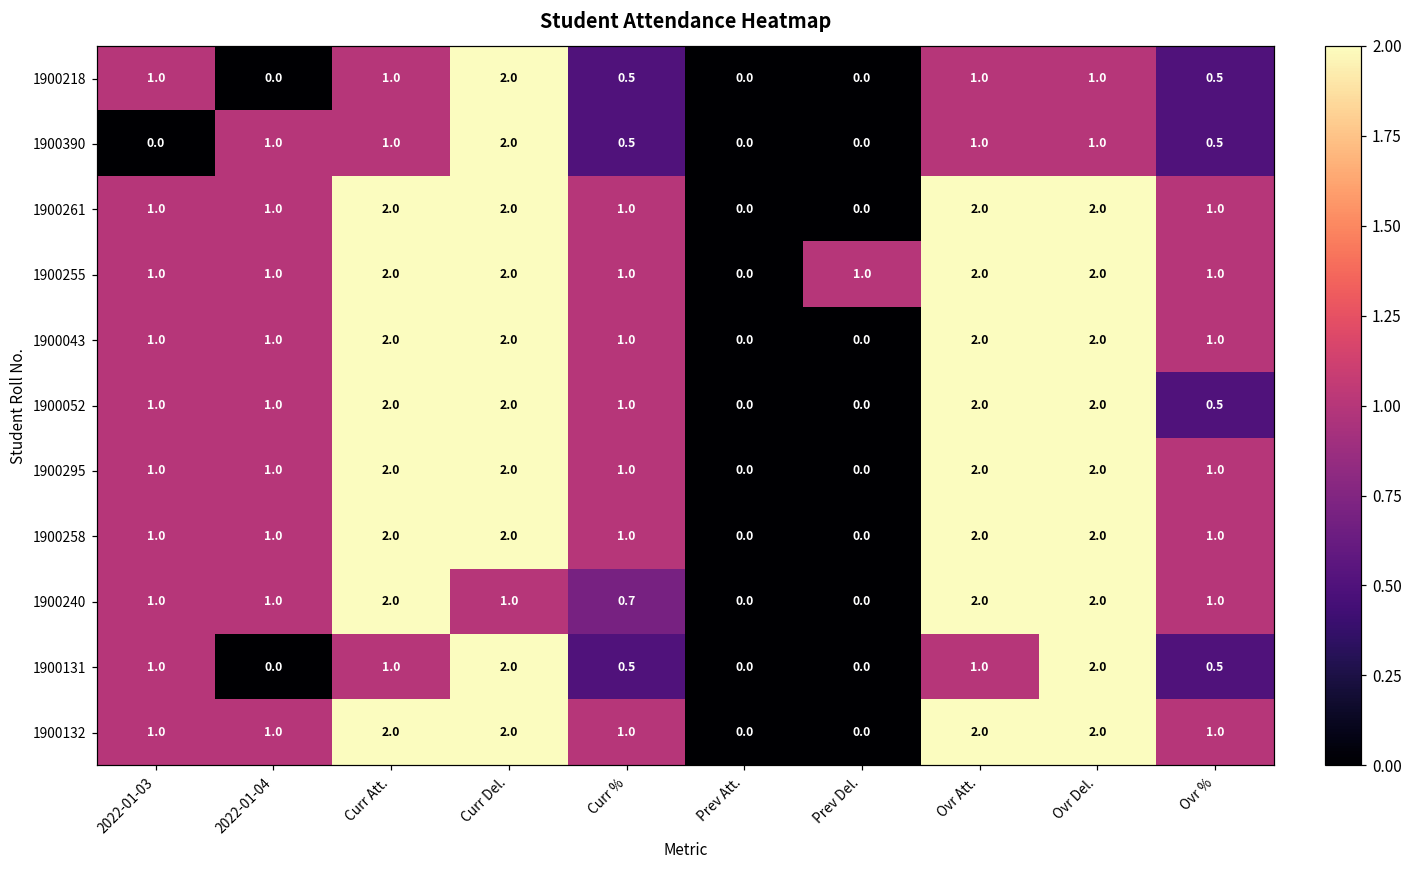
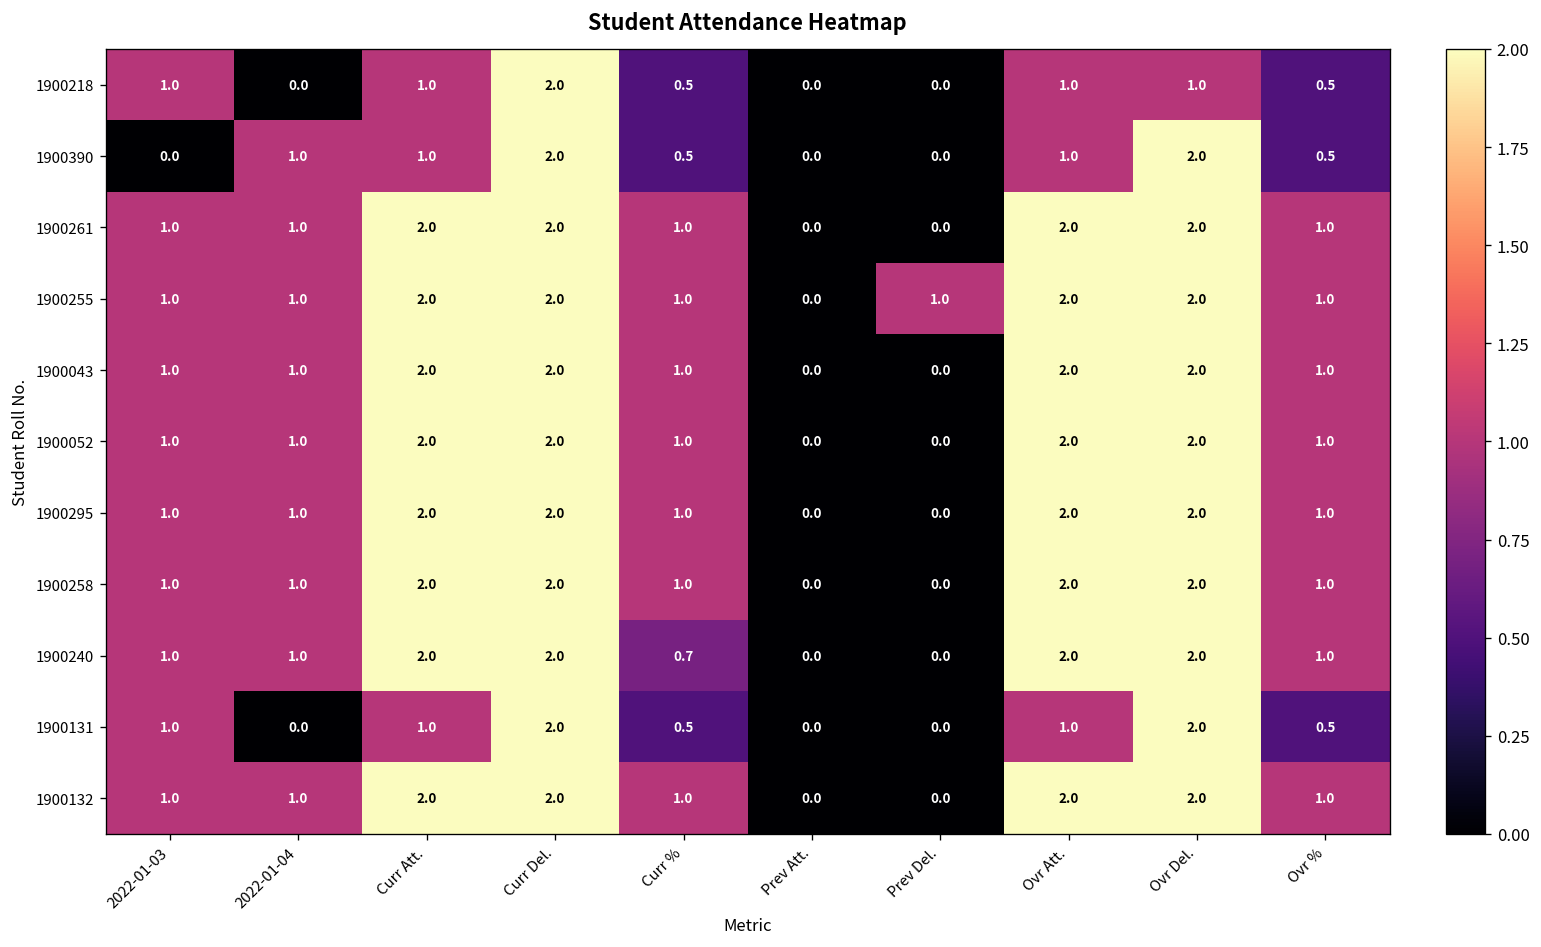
  {
    "1900218": {
      "2022-01-03": 1.0,
      "2022-01-04": 0.0,
      "Curr Att.": 1.0,
      "Curr Del.": 2.0,
      "Curr %": 0.5,
      "Prev Att.": 0.0,
      "Prev Del.": 0.0,
      "Ovr Att.": 1.0,
      "Ovr Del.": 1.0,
      "Ovr %": 0.5
    },
    "1900390": {
      "2022-01-03": 0.0,
      "2022-01-04": 1.0,
      "Curr Att.": 1.0,
      "Curr Del.": 2.0,
      "Curr %": 0.5,
      "Prev Att.": 0.0,
      "Prev Del.": 0.0,
      "Ovr Att.": 1.0,
-     "Ovr Del.": 1.0,
+     "Ovr Del.": 2.0,
      "Ovr %": 0.5
    },
    "1900261": {
      "2022-01-03": 1.0,
      "2022-01-04": 1.0,
      "Curr Att.": 2.0,
      "Curr Del.": 2.0,
      "Curr %": 1.0,
      "Prev Att.": 0.0,
      "Prev Del.": 0.0,
      "Ovr Att.": 2.0,
      "Ovr Del.": 2.0,
      "Ovr %": 1.0
    },
    "1900255": {
      "2022-01-03": 1.0,
      "2022-01-04": 1.0,
      "Curr Att.": 2.0,
      "Curr Del.": 2.0,
      "Curr %": 1.0,
      "Prev Att.": 0.0,
      "Prev Del.": 1.0,
      "Ovr Att.": 2.0,
      "Ovr Del.": 2.0,
      "Ovr %": 1.0
    },
    "1900043": {
      "2022-01-03": 1.0,
      "2022-01-04": 1.0,
      "Curr Att.": 2.0,
      "Curr Del.": 2.0,
      "Curr %": 1.0,
      "Prev Att.": 0.0,
      "Prev Del.": 0.0,
      "Ovr Att.": 2.0,
      "Ovr Del.": 2.0,
      "Ovr %": 1.0
    },
    "1900052": {
      "2022-01-03": 1.0,
      "2022-01-04": 1.0,
      "Curr Att.": 2.0,
      "Curr Del.": 2.0,
      "Curr %": 1.0,
      "Prev Att.": 0.0,
      "Prev Del.": 0.0,
      "Ovr Att.": 2.0,
      "Ovr Del.": 2.0,
-     "Ovr %": 0.5
+     "Ovr %": 1.0
    },
    "1900295": {
      "2022-01-03": 1.0,
      "2022-01-04": 1.0,
      "Curr Att.": 2.0,
      "Curr Del.": 2.0,
      "Curr %": 1.0,
      "Prev Att.": 0.0,
      "Prev Del.": 0.0,
      "Ovr Att.": 2.0,
      "Ovr Del.": 2.0,
      "Ovr %": 1.0
    },
    "1900258": {
      "2022-01-03": 1.0,
      "2022-01-04": 1.0,
      "Curr Att.": 2.0,
      "Curr Del.": 2.0,
      "Curr %": 1.0,
      "Prev Att.": 0.0,
      "Prev Del.": 0.0,
      "Ovr Att.": 2.0,
      "Ovr Del.": 2.0,
      "Ovr %": 1.0
    },
    "1900240": {
      "2022-01-03": 1.0,
      "2022-01-04": 1.0,
      "Curr Att.": 2.0,
-     "Curr Del.": 1.0,
+     "Curr Del.": 2.0,
      "Curr %": 0.7,
      "Prev Att.": 0.0,
      "Prev Del.": 0.0,
      "Ovr Att.": 2.0,
      "Ovr Del.": 2.0,
      "Ovr %": 1.0
    },
    "1900131": {
      "2022-01-03": 1.0,
      "2022-01-04": 0.0,
      "Curr Att.": 1.0,
      "Curr Del.": 2.0,
      "Curr %": 0.5,
      "Prev Att.": 0.0,
      "Prev Del.": 0.0,
      "Ovr Att.": 1.0,
      "Ovr Del.": 2.0,
      "Ovr %": 0.5
    },
    "1900132": {
      "2022-01-03": 1.0,
      "2022-01-04": 1.0,
      "Curr Att.": 2.0,
      "Curr Del.": 2.0,
      "Curr %": 1.0,
      "Prev Att.": 0.0,
      "Prev Del.": 0.0,
      "Ovr Att.": 2.0,
      "Ovr Del.": 2.0,
      "Ovr %": 1.0
    }
  }
